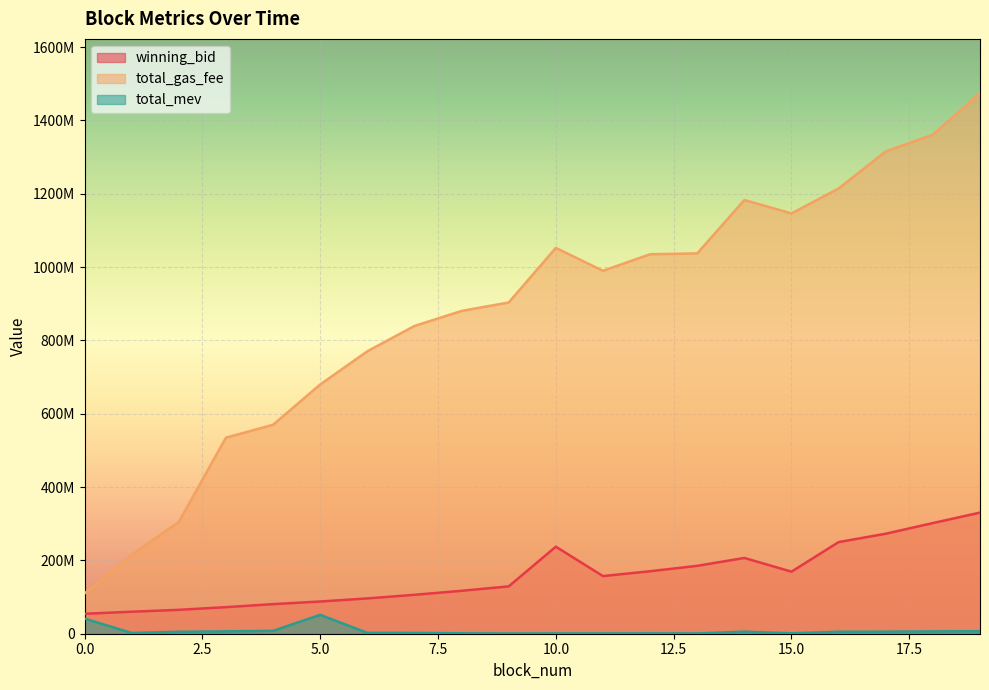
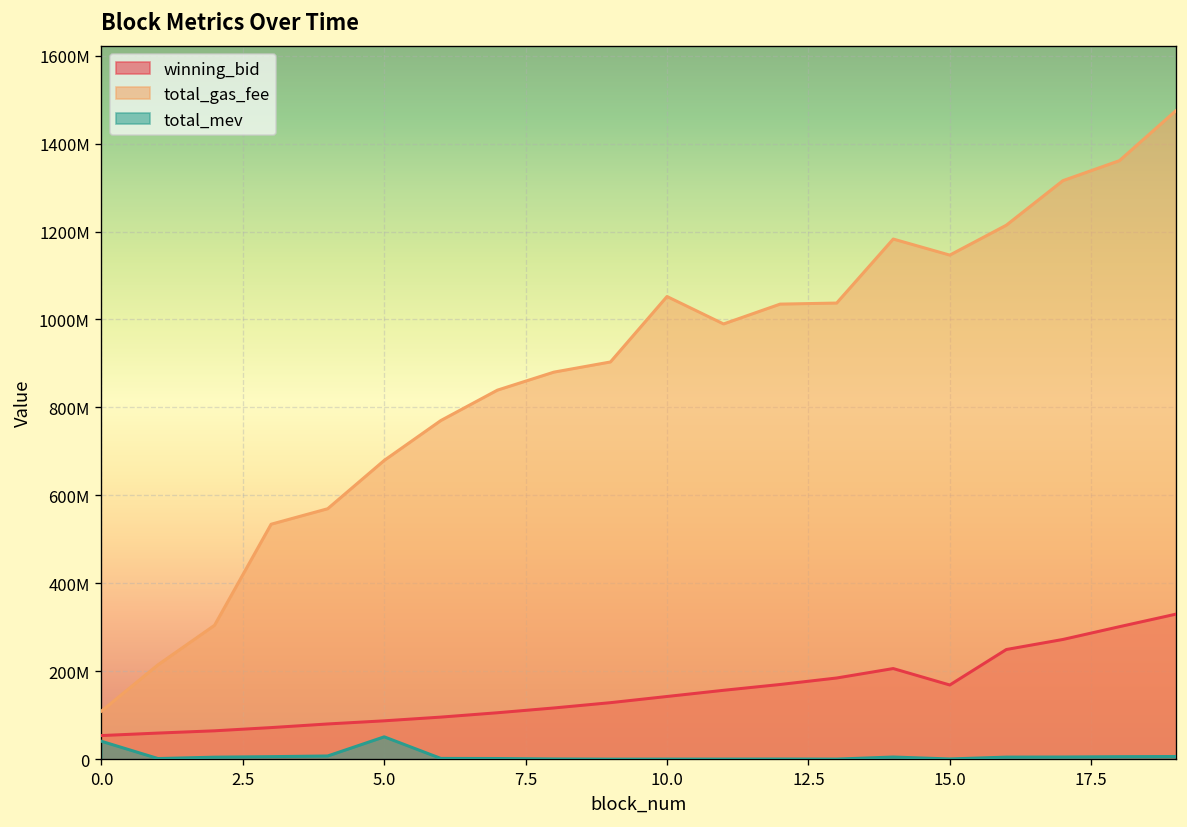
  {
    "winning_bid": {
      "0.0": 50000000,
      "5.0": 90000000,
-     "10.0": 240000000,
+     "10.0": 140000000,
      "15.0": 170000000
    },
    "total_gas_fee": {
      "0.0": 110000000,
      "5.0": 680000000,
      "10.0": 1050000000,
      "15.0": 1150000000
    },
    "total_mev": {
      "0.0": 40000000,
      "5.0": 50000000,
      "10.0": 0,
      "15.0": 0
    }
  }
